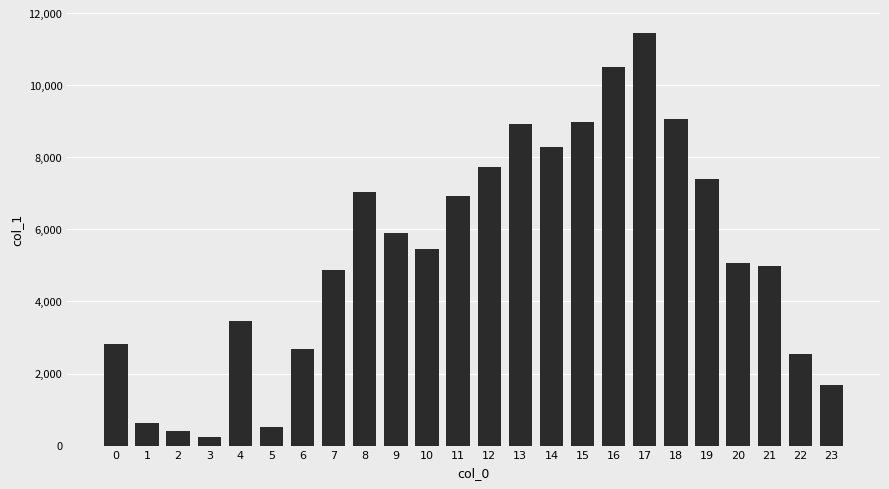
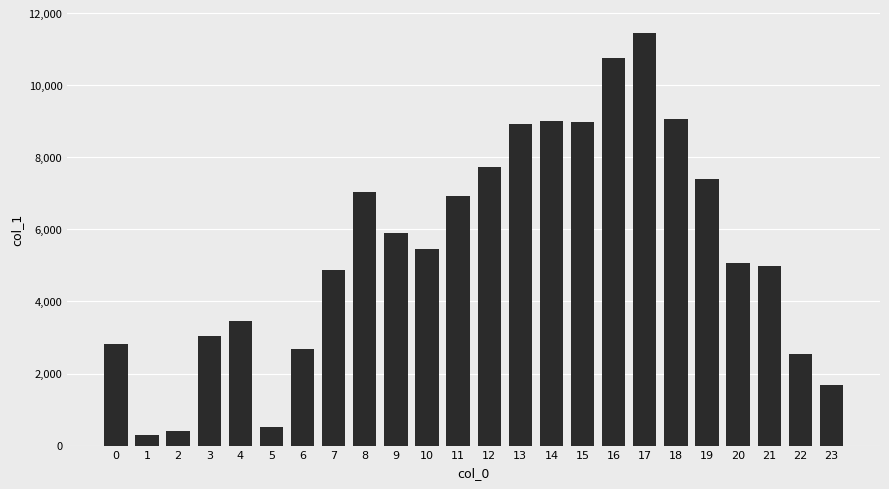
  {
    "0": "2,800",
-   "1": "600",
+   "1": "300",
    "2": "400",
-   "3": "200",
+   "3": "3,000",
    "4": "3,500",
    "5": "500",
    "6": "2,700",
    "7": "4,900",
    "8": "7,000",
    "9": "5,900",
    "10": "5,400",
    "11": "6,900",
    "12": "7,700",
    "13": "8,900",
-   "14": "8,300",
+   "14": "9,000",
    "15": "9,000",
-   "16": "10,500",
+   "16": "10,700",
    "17": "11,500",
    "18": "9,100",
    "19": "7,400",
    "20": "5,100",
    "21": "5,000",
    "22": "2,500",
    "23": "1,700"
  }
